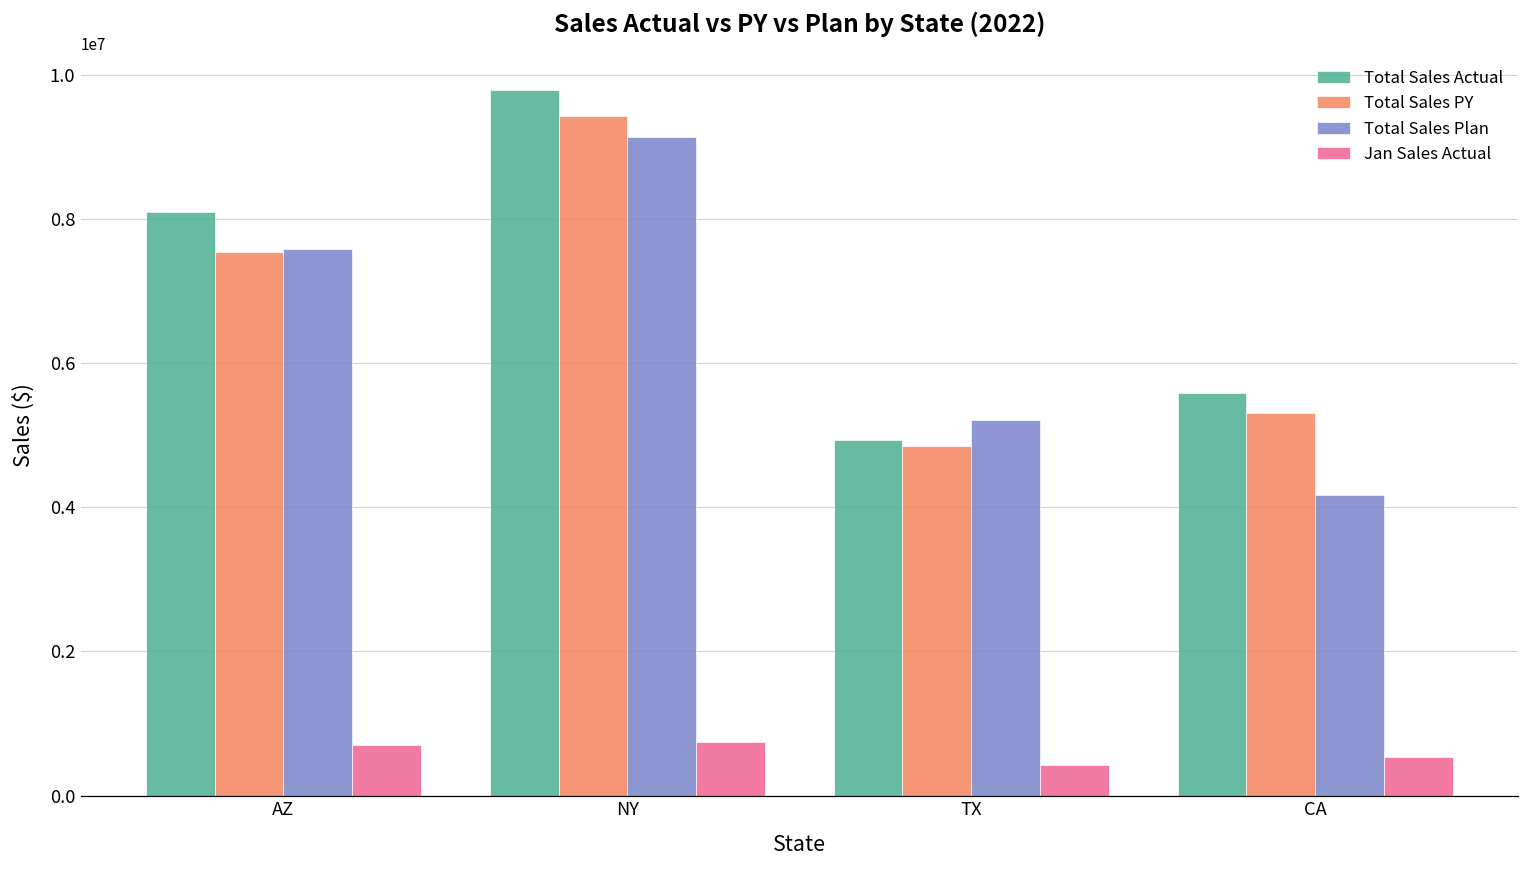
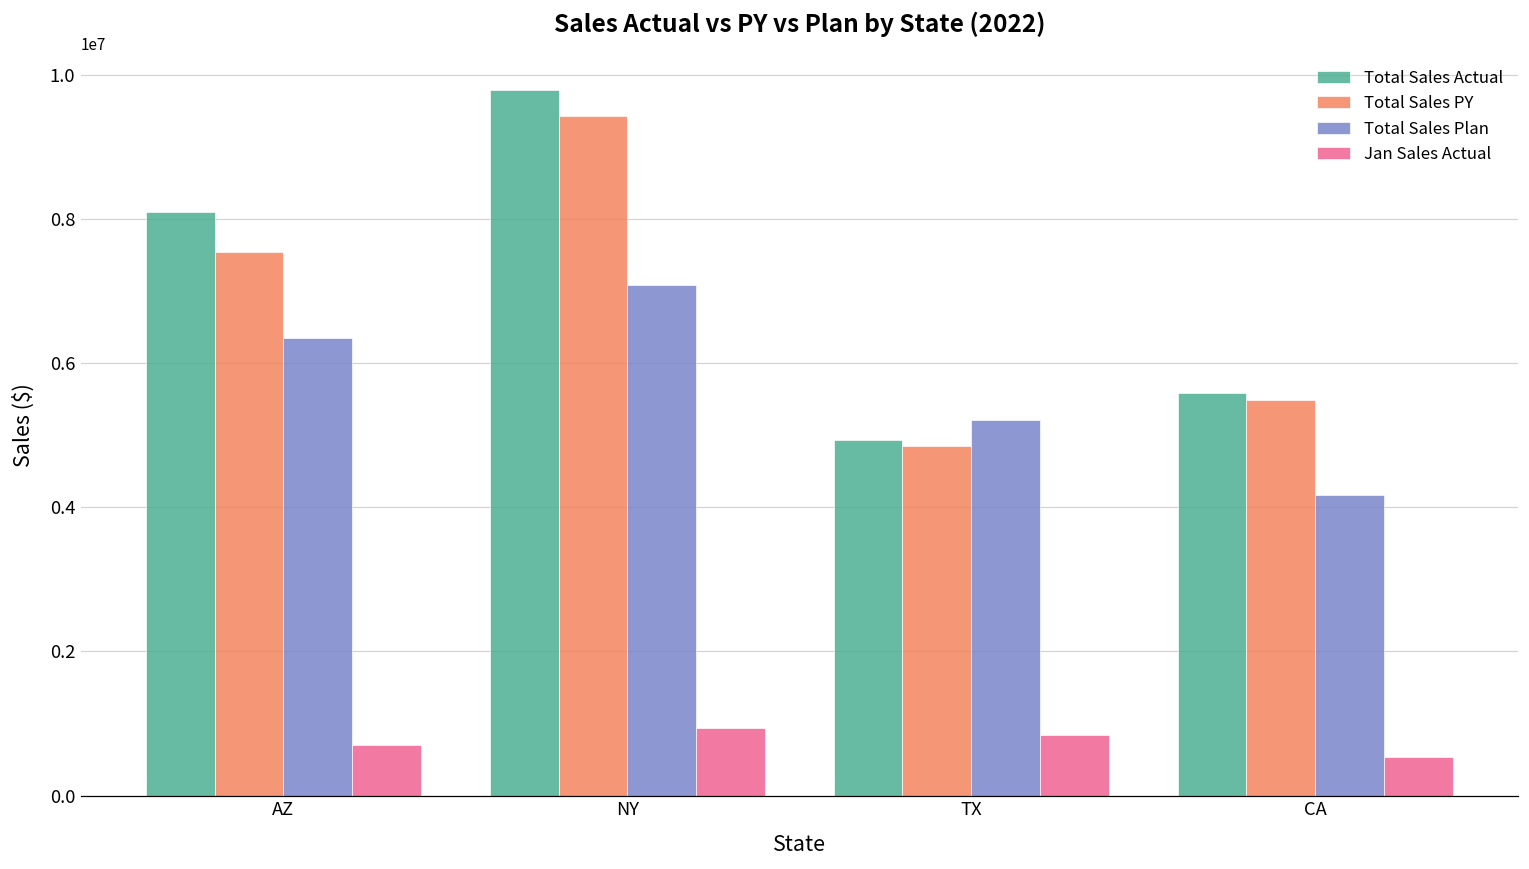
  {
    "Total Sales Actual": {
      "AZ": 8100000,
      "NY": 9800000,
      "TX": 4900000,
      "CA": 5600000
    },
    "Total Sales PY": {
      "AZ": 7500000,
      "NY": 9400000,
      "TX": 4900000,
-     "CA": 5300000
+     "CA": 5500000
    },
    "Total Sales Plan": {
-     "AZ": 7600000,
-     "NY": 9100000,
+     "AZ": 6400000,
+     "NY": 7100000,
      "TX": 5200000,
      "CA": 4200000
    },
    "Jan Sales Actual": {
      "AZ": 700000,
-     "NY": 700000,
-     "TX": 400000,
+     "NY": 900000,
+     "TX": 800000,
      "CA": 500000
    }
  }
